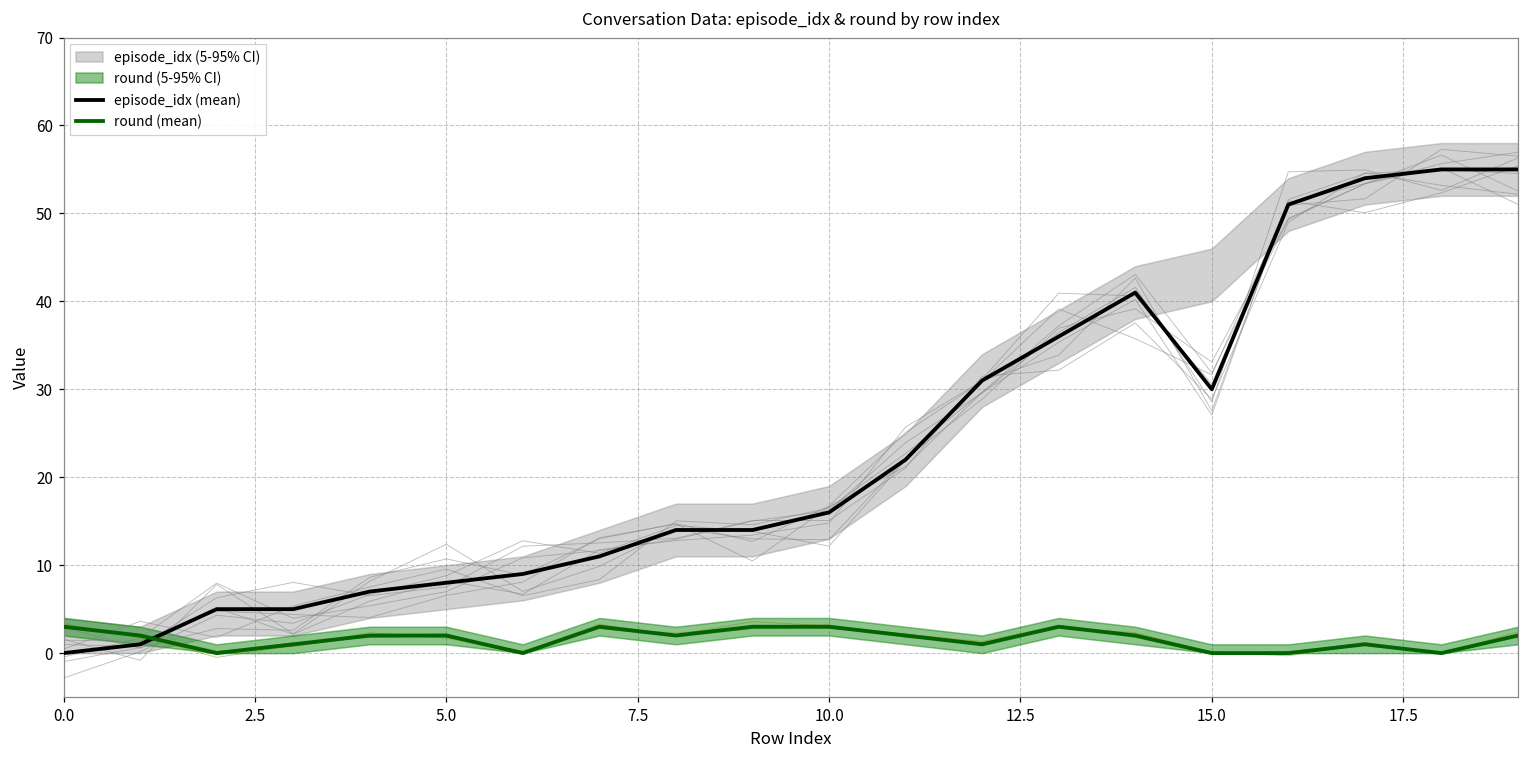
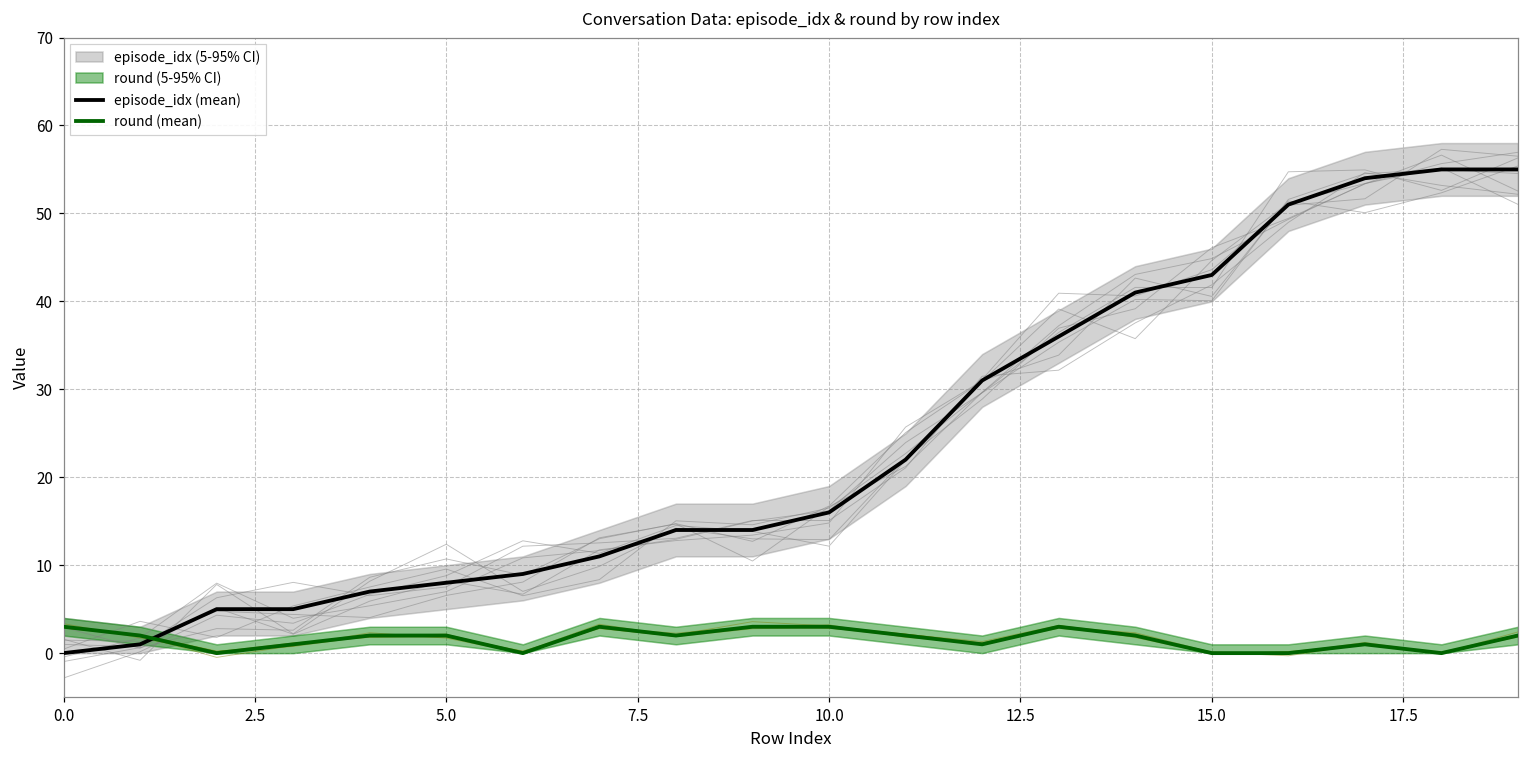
  {
    "episode_idx (mean)": {
      "0.0": 0,
-     "15.0": 30
+     "15.0": 43
    }
  }
